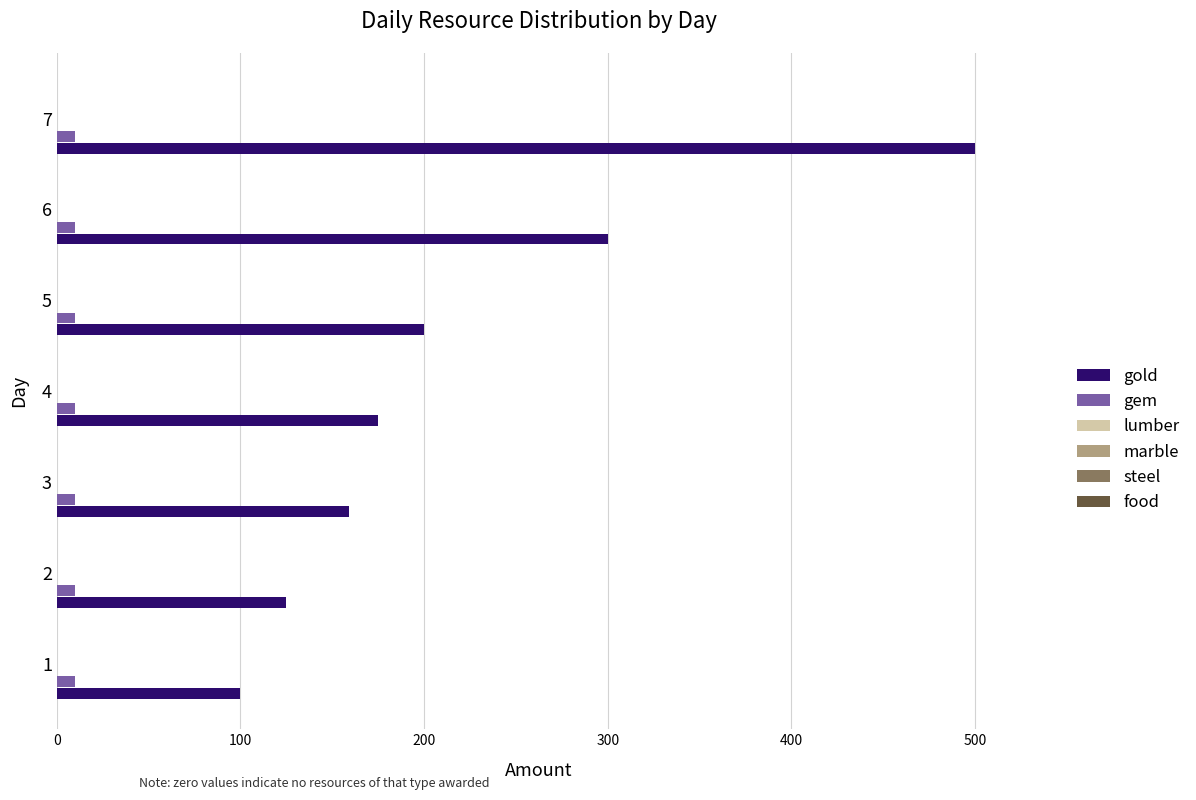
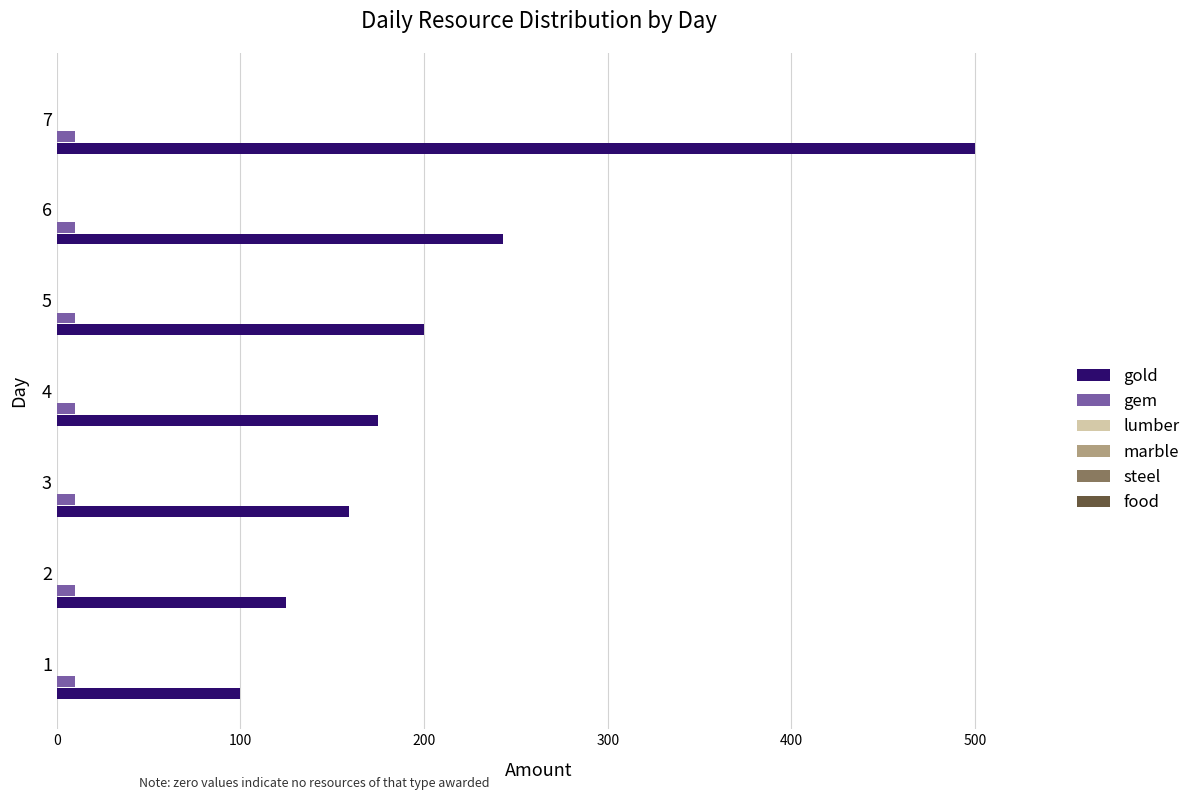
  {
    "gold": {
      "7": 500,
-     "6": 300,
+     "6": 243,
      "5": 200,
      "4": 175,
      "3": 159,
      "2": 125,
      "1": 100
    },
    "gem": {
      "7": 10,
      "6": 10,
      "5": 10,
      "4": 10,
      "3": 10,
      "2": 10,
      "1": 10
    },
    "lumber": {
      "7": 0,
      "6": 0,
      "5": 0,
      "4": 0,
      "3": 0,
      "2": 0,
      "1": 0
    },
    "marble": {
      "7": 0,
      "6": 0,
      "5": 0,
      "4": 0,
      "3": 0,
      "2": 0,
      "1": 0
    }
  }
